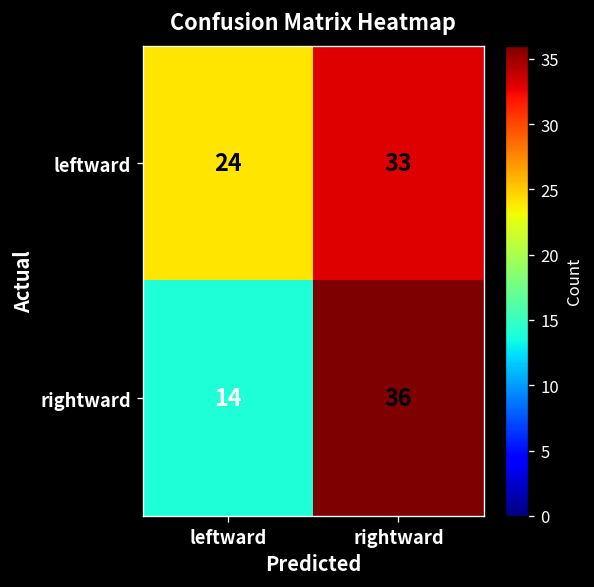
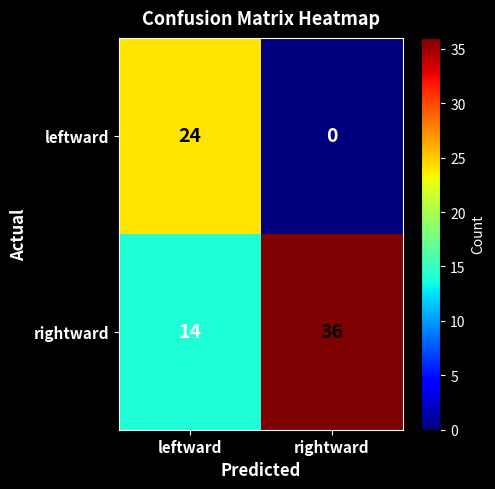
  {
    "leftward": {
      "leftward": 24,
-     "rightward": 33
+     "rightward": 0
    },
    "rightward": {
      "leftward": 14,
      "rightward": 36
    }
  }
